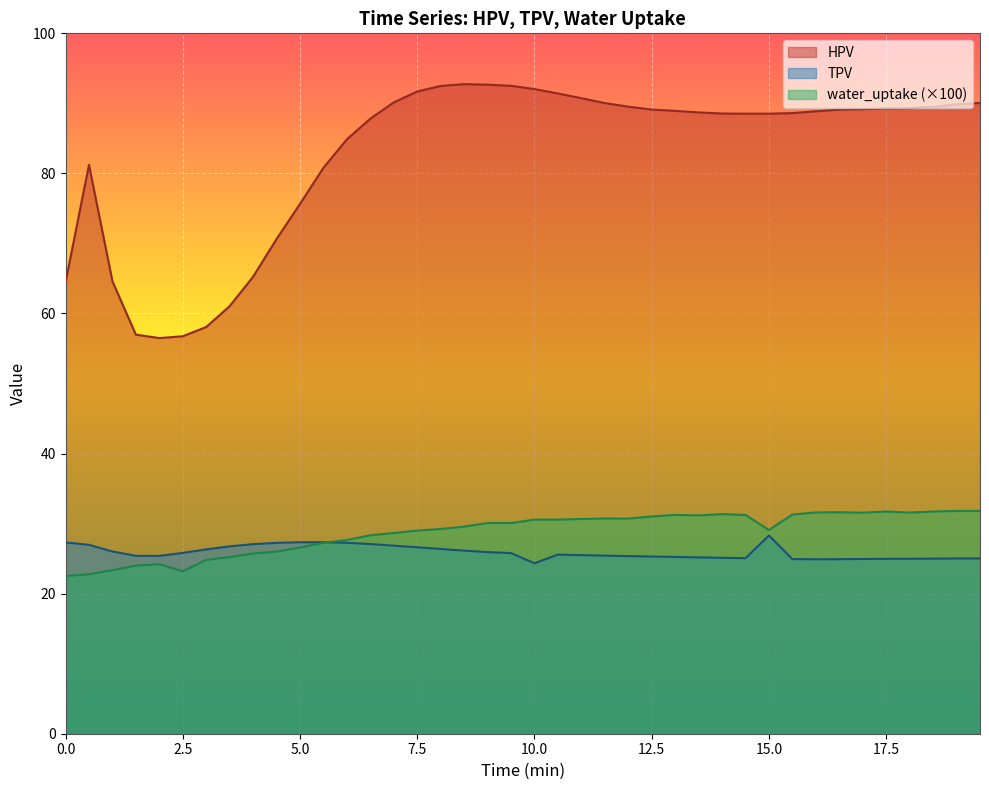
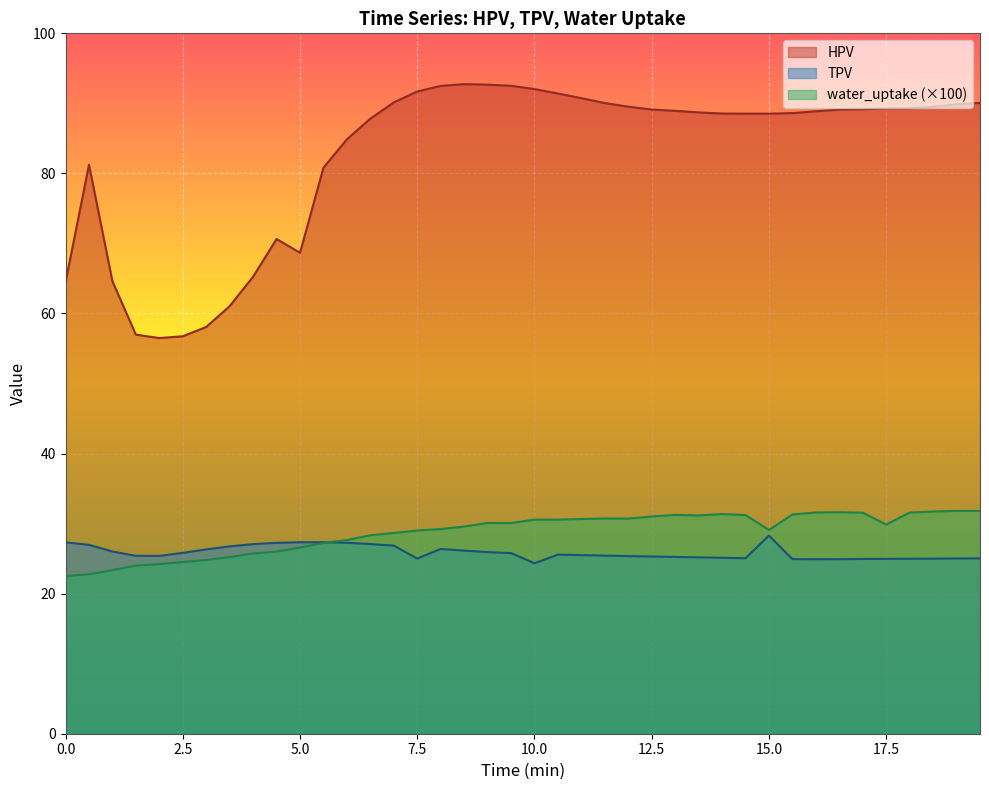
  {
    "HPV": {
      "0.0": 64,
      "2.5": 57,
-     "5.0": 76,
+     "5.0": 69,
      "7.5": 92,
      "10.0": 92,
      "12.5": 89,
      "15.0": 89,
      "17.5": 89
    },
    "TPV": {
      "0.0": 27,
      "2.5": 26,
      "5.0": 27,
-     "7.5": 27,
+     "7.5": 25,
      "10.0": 24,
      "12.5": 25,
      "15.0": 28,
      "17.5": 25
    },
    "water_uptake (×100)": {
      "0.0": 23,
-     "2.5": 23,
+     "2.5": 25,
      "5.0": 27,
      "7.5": 29,
      "10.0": 31,
      "12.5": 31,
      "15.0": 29,
-     "17.5": 32
+     "17.5": 30
    }
  }
